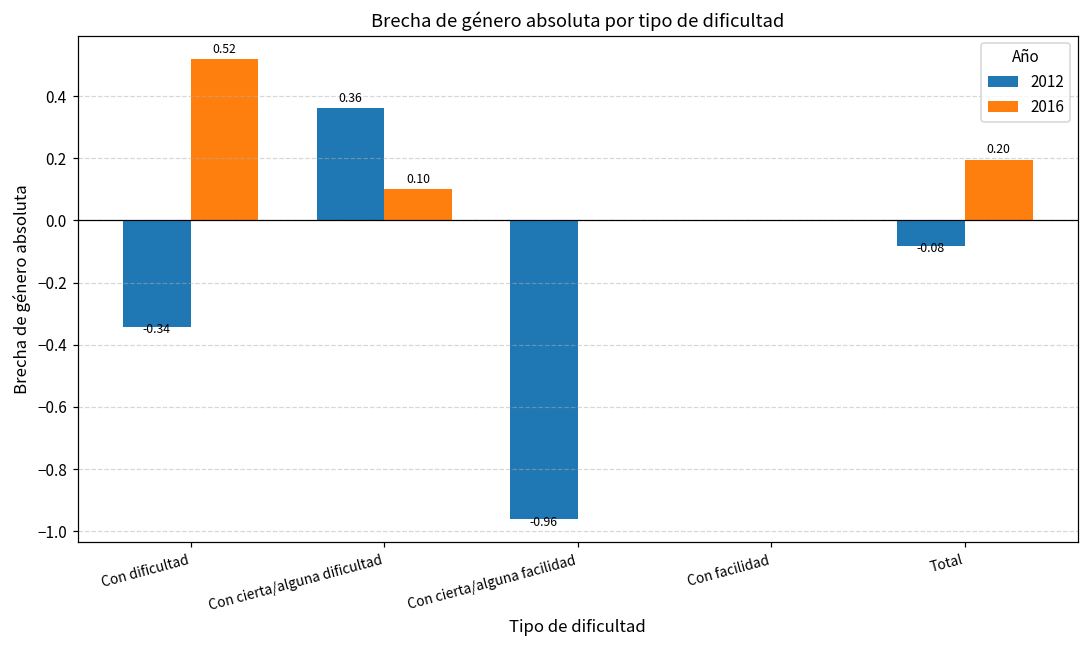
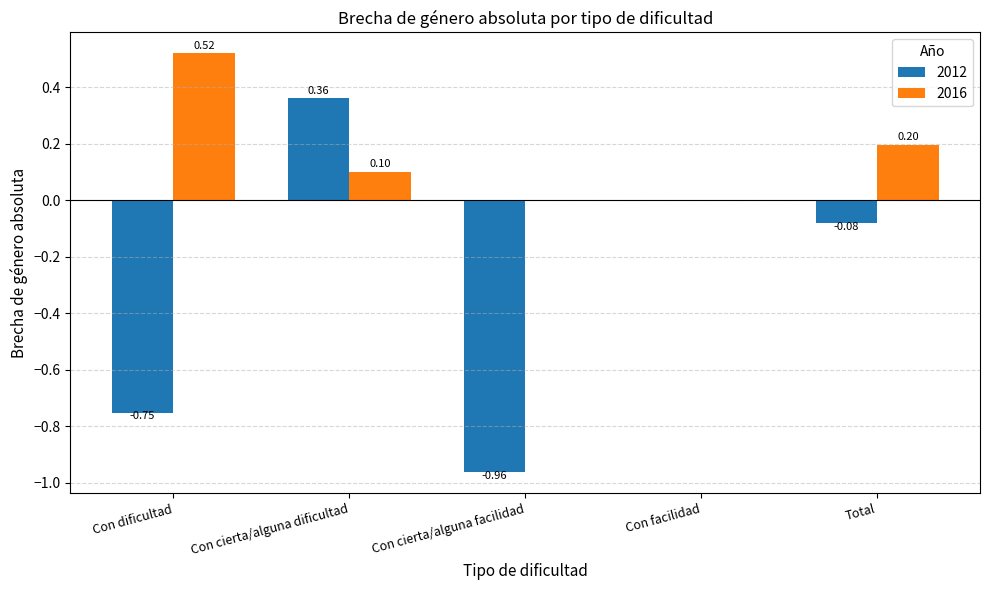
  {
    "2012": {
-     "Con dificultad": -0.34,
+     "Con dificultad": -0.75,
      "Con cierta/alguna dificultad": 0.36,
      "Con cierta/alguna facilidad": -0.96,
      "Total": -0.08
    },
    "2016": {
      "Con dificultad": 0.52,
      "Con cierta/alguna dificultad": 0.10,
      "Total": 0.20
    }
  }
